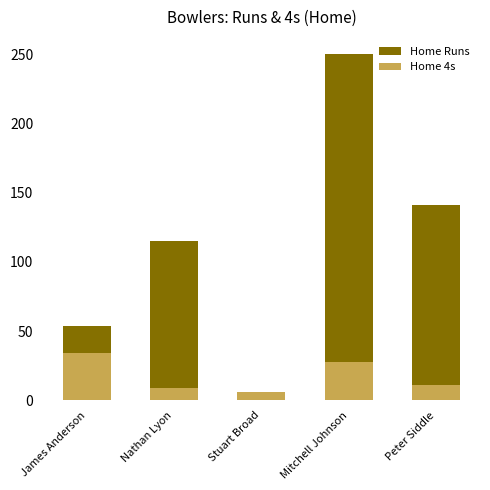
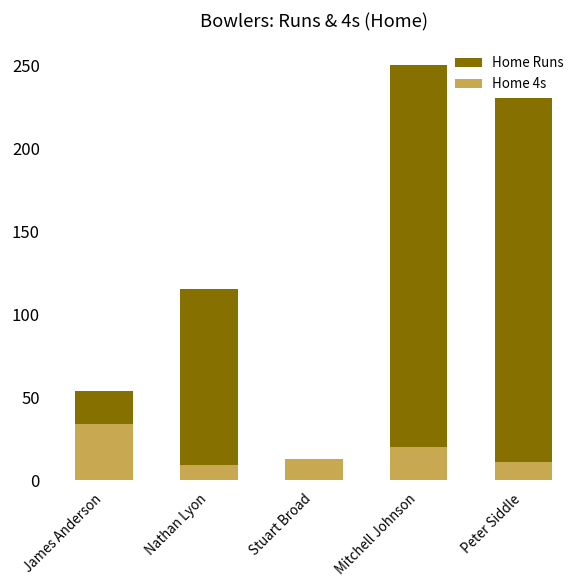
  {
    "Home Runs": {
      "James Anderson": 54,
      "Nathan Lyon": 115,
      "Mitchell Johnson": 250,
-     "Peter Siddle": 141
+     "Peter Siddle": 230
    },
    "Home 4s": {
-     "Stuart Broad": 6,
-     "Mitchell Johnson": 28
+     "Stuart Broad": 13,
+     "Mitchell Johnson": 20
    }
  }
